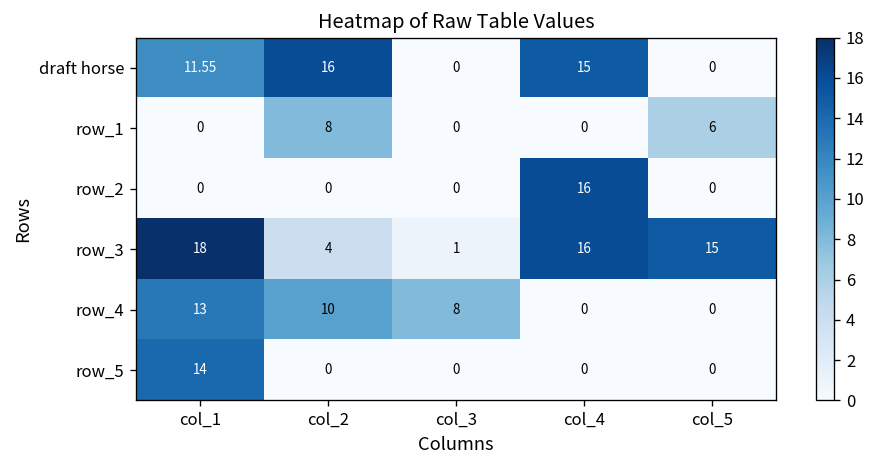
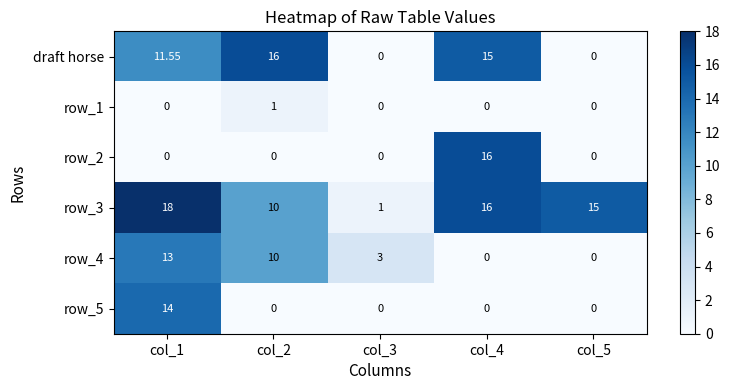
  {
    "draft horse": {
      "col_1": 11.55,
      "col_2": 16,
      "col_3": 0,
      "col_4": 15,
      "col_5": 0
    },
    "row_1": {
      "col_1": 0,
-     "col_2": 8,
+     "col_2": 1,
      "col_3": 0,
      "col_4": 0,
-     "col_5": 6
+     "col_5": 0
    },
    "row_2": {
      "col_1": 0,
      "col_2": 0,
      "col_3": 0,
      "col_4": 16,
      "col_5": 0
    },
    "row_3": {
      "col_1": 18,
-     "col_2": 4,
+     "col_2": 10,
      "col_3": 1,
      "col_4": 16,
      "col_5": 15
    },
    "row_4": {
      "col_1": 13,
      "col_2": 10,
-     "col_3": 8,
+     "col_3": 3,
      "col_4": 0,
      "col_5": 0
    },
    "row_5": {
      "col_1": 14,
      "col_2": 0,
      "col_3": 0,
      "col_4": 0,
      "col_5": 0
    }
  }
